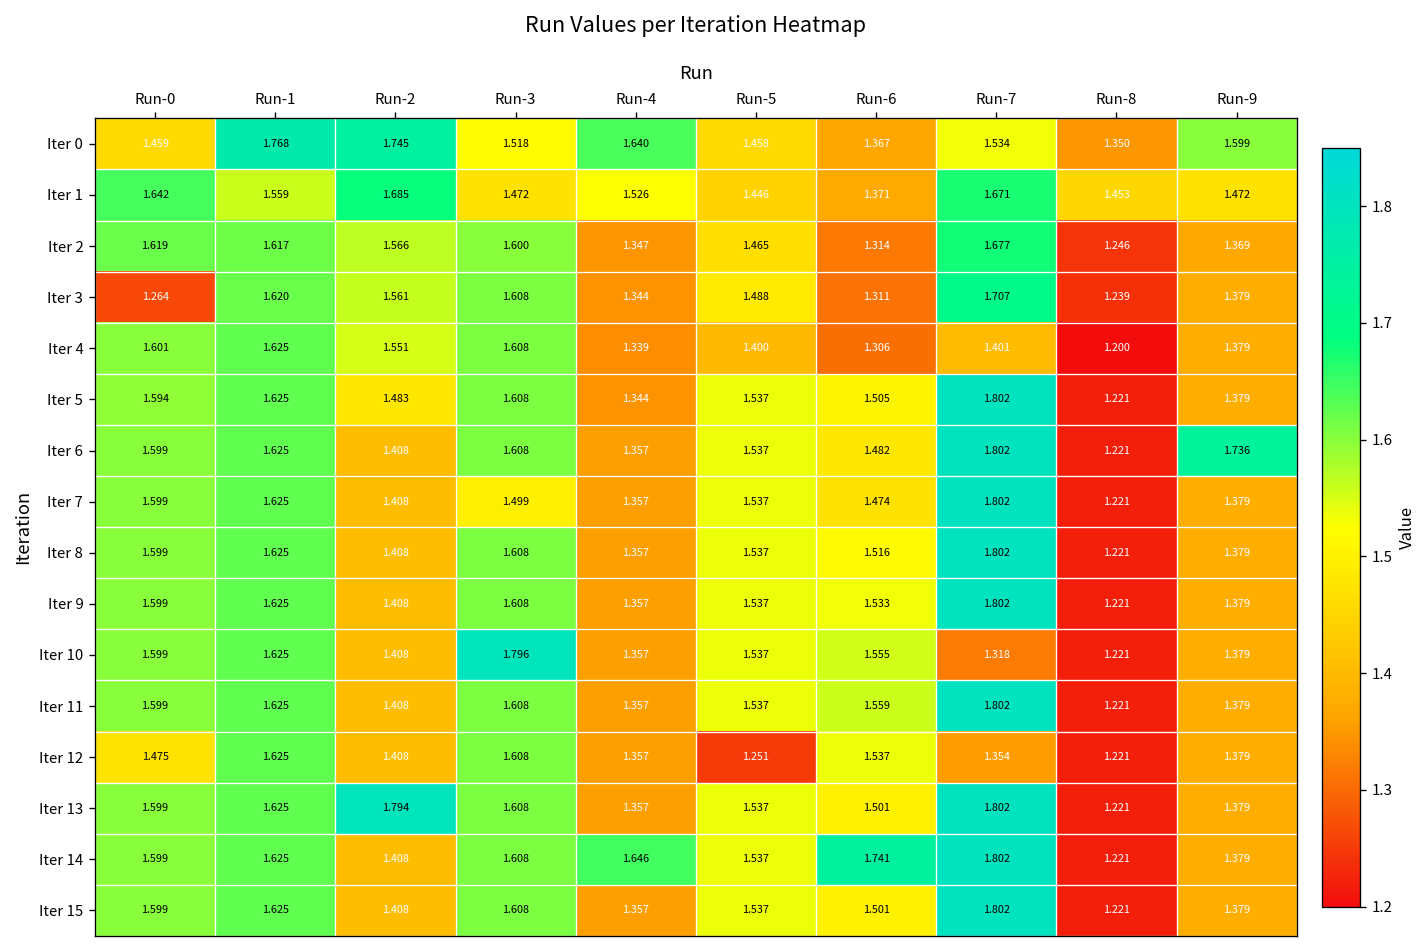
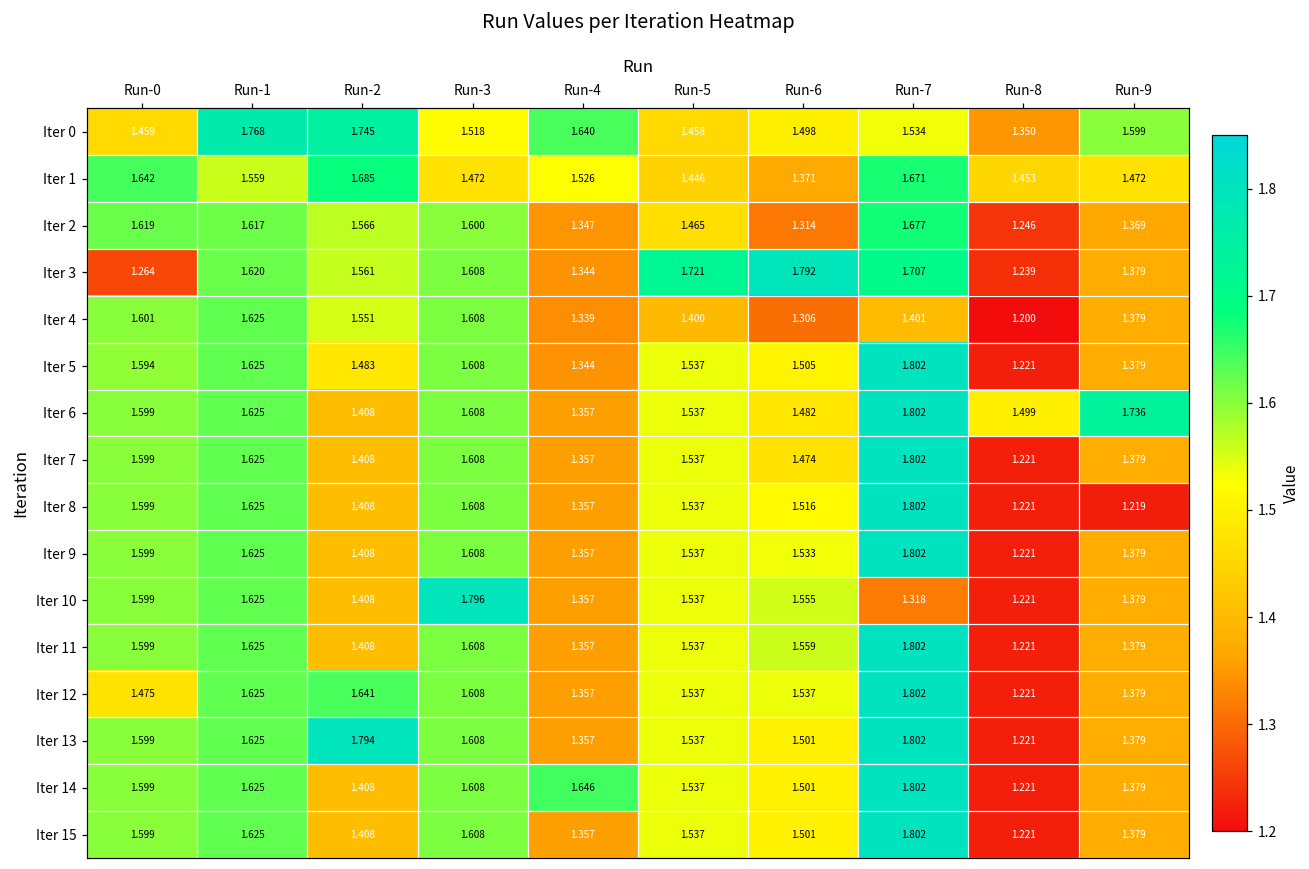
  {
    "Iter 0": {
      "Run-0": 1.459,
      "Run-1": 1.768,
      "Run-2": 1.745,
      "Run-3": 1.518,
      "Run-4": 1.640,
      "Run-5": 1.458,
-     "Run-6": 1.367,
+     "Run-6": 1.498,
      "Run-7": 1.534,
      "Run-8": 1.350,
      "Run-9": 1.599
    },
    "Iter 1": {
      "Run-0": 1.642,
      "Run-1": 1.559,
      "Run-2": 1.685,
      "Run-3": 1.472,
      "Run-4": 1.526,
      "Run-5": 1.446,
      "Run-6": 1.371,
      "Run-7": 1.671,
      "Run-8": 1.453,
      "Run-9": 1.472
    },
    "Iter 2": {
      "Run-0": 1.619,
      "Run-1": 1.617,
      "Run-2": 1.566,
      "Run-3": 1.600,
      "Run-4": 1.347,
      "Run-5": 1.465,
      "Run-6": 1.314,
      "Run-7": 1.677,
      "Run-8": 1.246,
      "Run-9": 1.369
    },
    "Iter 3": {
      "Run-0": 1.264,
      "Run-1": 1.620,
      "Run-2": 1.561,
      "Run-3": 1.608,
      "Run-4": 1.344,
-     "Run-5": 1.488,
-     "Run-6": 1.311,
+     "Run-5": 1.721,
+     "Run-6": 1.792,
      "Run-7": 1.707,
      "Run-8": 1.239,
      "Run-9": 1.379
    },
    "Iter 4": {
      "Run-0": 1.601,
      "Run-1": 1.625,
      "Run-2": 1.551,
      "Run-3": 1.608,
      "Run-4": 1.339,
      "Run-5": 1.400,
      "Run-6": 1.306,
      "Run-7": 1.401,
      "Run-8": 1.200,
      "Run-9": 1.379
    },
    "Iter 5": {
      "Run-0": 1.594,
      "Run-1": 1.625,
      "Run-2": 1.483,
      "Run-3": 1.608,
      "Run-4": 1.344,
      "Run-5": 1.537,
      "Run-6": 1.505,
      "Run-7": 1.802,
      "Run-8": 1.221,
      "Run-9": 1.379
    },
    "Iter 6": {
      "Run-0": 1.599,
      "Run-1": 1.625,
      "Run-2": 1.408,
      "Run-3": 1.608,
      "Run-4": 1.357,
      "Run-5": 1.537,
      "Run-6": 1.482,
      "Run-7": 1.802,
-     "Run-8": 1.221,
+     "Run-8": 1.499,
      "Run-9": 1.736
    },
    "Iter 7": {
      "Run-0": 1.599,
      "Run-1": 1.625,
      "Run-2": 1.408,
-     "Run-3": 1.499,
+     "Run-3": 1.608,
      "Run-4": 1.357,
      "Run-5": 1.537,
      "Run-6": 1.474,
      "Run-7": 1.802,
      "Run-8": 1.221,
      "Run-9": 1.379
    },
    "Iter 8": {
      "Run-0": 1.599,
      "Run-1": 1.625,
      "Run-2": 1.408,
      "Run-3": 1.608,
      "Run-4": 1.357,
      "Run-5": 1.537,
      "Run-6": 1.516,
      "Run-7": 1.802,
      "Run-8": 1.221,
-     "Run-9": 1.379
+     "Run-9": 1.219
    },
    "Iter 9": {
      "Run-0": 1.599,
      "Run-1": 1.625,
      "Run-2": 1.408,
      "Run-3": 1.608,
      "Run-4": 1.357,
      "Run-5": 1.537,
      "Run-6": 1.533,
      "Run-7": 1.802,
      "Run-8": 1.221,
      "Run-9": 1.379
    },
    "Iter 10": {
      "Run-0": 1.599,
      "Run-1": 1.625,
      "Run-2": 1.408,
      "Run-3": 1.796,
      "Run-4": 1.357,
      "Run-5": 1.537,
      "Run-6": 1.555,
      "Run-7": 1.318,
      "Run-8": 1.221,
      "Run-9": 1.379
    },
    "Iter 11": {
      "Run-0": 1.599,
      "Run-1": 1.625,
      "Run-2": 1.408,
      "Run-3": 1.608,
      "Run-4": 1.357,
      "Run-5": 1.537,
      "Run-6": 1.559,
      "Run-7": 1.802,
      "Run-8": 1.221,
      "Run-9": 1.379
    },
    "Iter 12": {
      "Run-0": 1.475,
      "Run-1": 1.625,
-     "Run-2": 1.408,
+     "Run-2": 1.641,
      "Run-3": 1.608,
      "Run-4": 1.357,
-     "Run-5": 1.251,
+     "Run-5": 1.537,
      "Run-6": 1.537,
-     "Run-7": 1.354,
+     "Run-7": 1.802,
      "Run-8": 1.221,
      "Run-9": 1.379
    },
    "Iter 13": {
      "Run-0": 1.599,
      "Run-1": 1.625,
      "Run-2": 1.794,
      "Run-3": 1.608,
      "Run-4": 1.357,
      "Run-5": 1.537,
      "Run-6": 1.501,
      "Run-7": 1.802,
      "Run-8": 1.221,
      "Run-9": 1.379
    },
    "Iter 14": {
      "Run-0": 1.599,
      "Run-1": 1.625,
      "Run-2": 1.408,
      "Run-3": 1.608,
      "Run-4": 1.646,
      "Run-5": 1.537,
-     "Run-6": 1.741,
+     "Run-6": 1.501,
      "Run-7": 1.802,
      "Run-8": 1.221,
      "Run-9": 1.379
    },
    "Iter 15": {
      "Run-0": 1.599,
      "Run-1": 1.625,
      "Run-2": 1.408,
      "Run-3": 1.608,
      "Run-4": 1.357,
      "Run-5": 1.537,
      "Run-6": 1.501,
      "Run-7": 1.802,
      "Run-8": 1.221,
      "Run-9": 1.379
    }
  }
